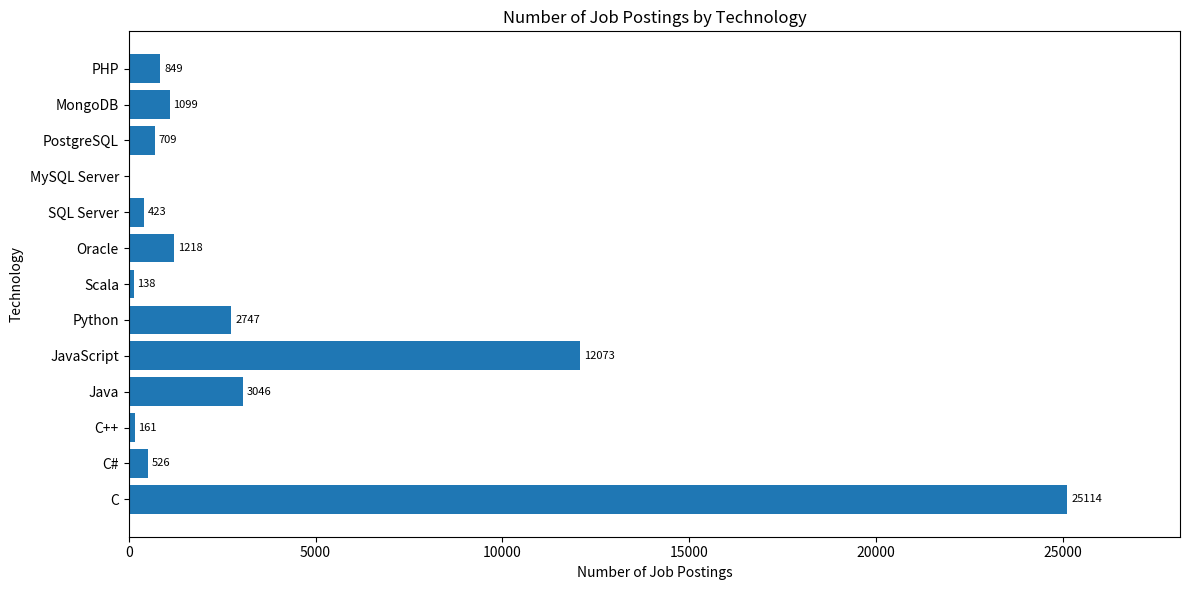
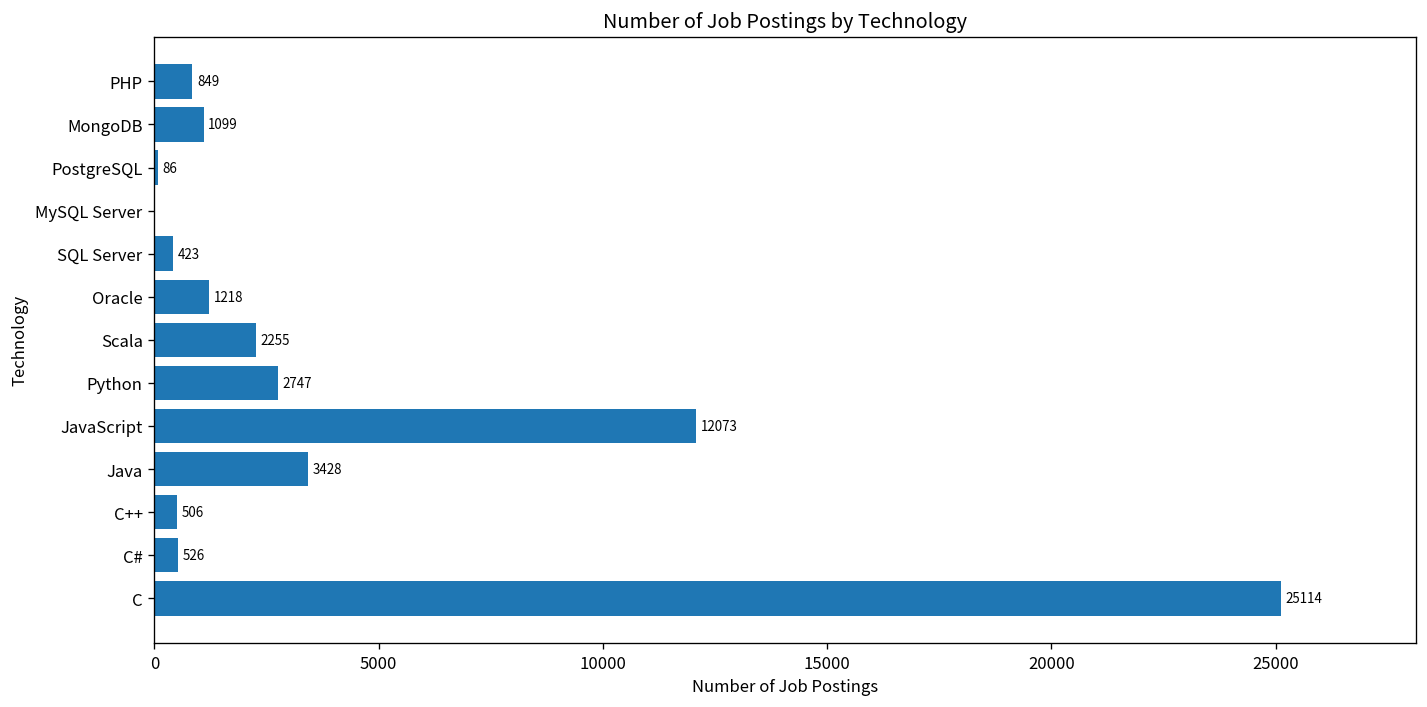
  {
    "PHP": 849,
    "MongoDB": 1099,
-   "PostgreSQL": 709,
+   "PostgreSQL": 86,
    "SQL Server": 423,
    "Oracle": 1218,
-   "Scala": 138,
+   "Scala": 2255,
    "Python": 2747,
    "JavaScript": 12073,
-   "Java": 3046,
-   "C++": 161,
+   "Java": 3428,
+   "C++": 506,
    "C#": 526,
    "C": 25114
  }
